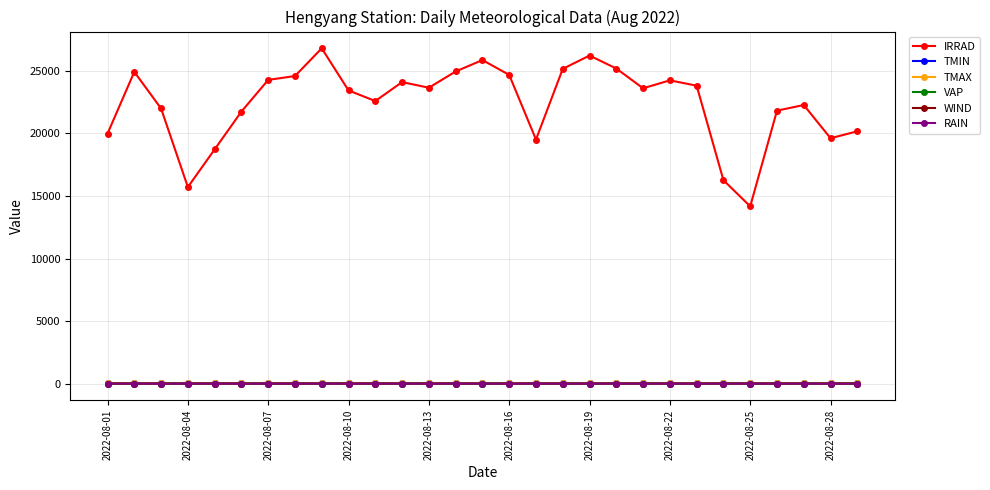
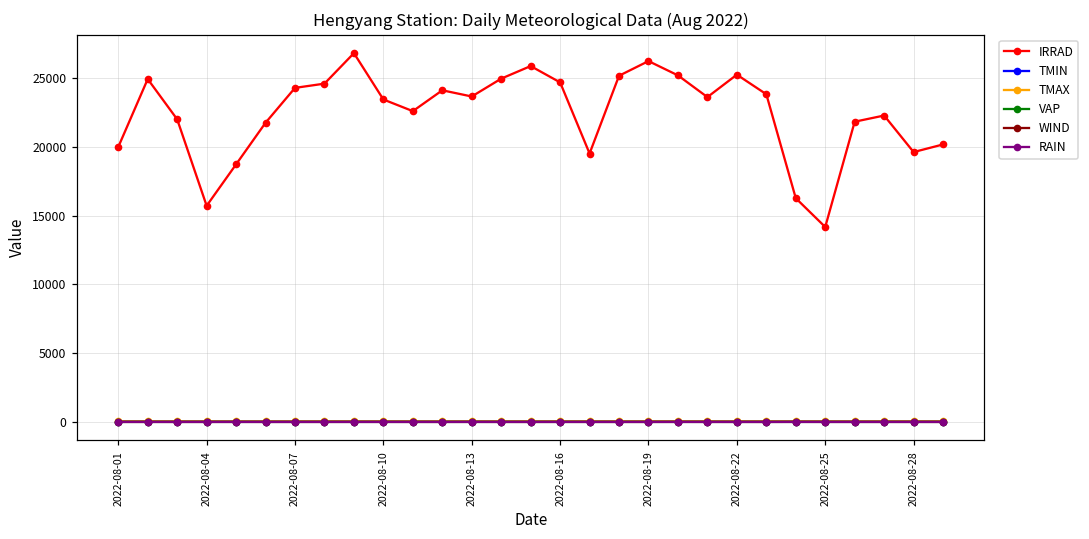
  {
    "IRRAD": {
      "2022-08-01": 20000,
      "2022-08-04": 15700,
      "2022-08-07": 24300,
      "2022-08-10": 23400,
      "2022-08-13": 23700,
      "2022-08-16": 24700,
      "2022-08-19": 26200,
-     "2022-08-22": 24200,
+     "2022-08-22": 25200,
      "2022-08-25": 14200,
      "2022-08-28": 19600
    }
  }
